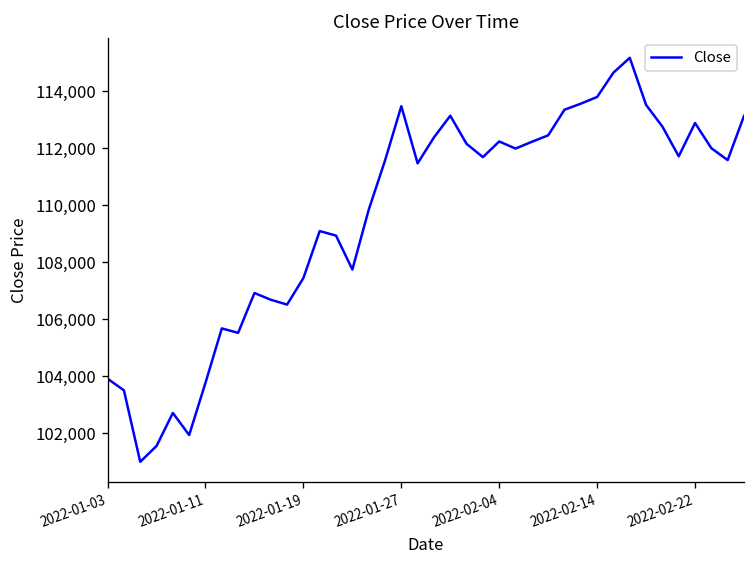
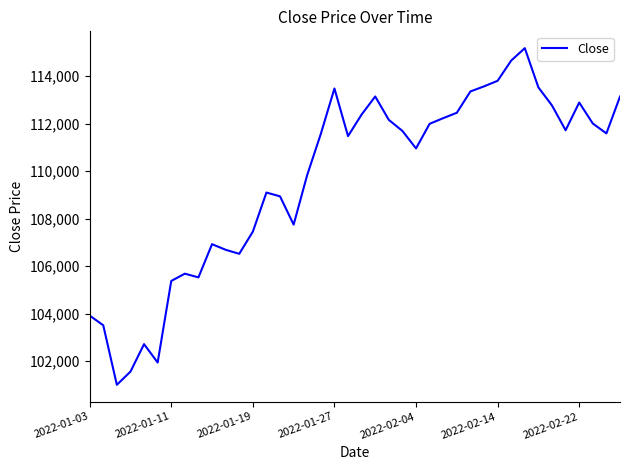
  {
    "2022-01-03": "103,900",
-   "2022-01-11": "103,800",
+   "2022-01-11": "105,400",
    "2022-01-19": "107,500",
    "2022-01-27": "113,500",
-   "2022-02-04": "112,200",
+   "2022-02-04": "111,000",
    "2022-02-14": "113,800",
    "2022-02-22": "112,900"
  }
